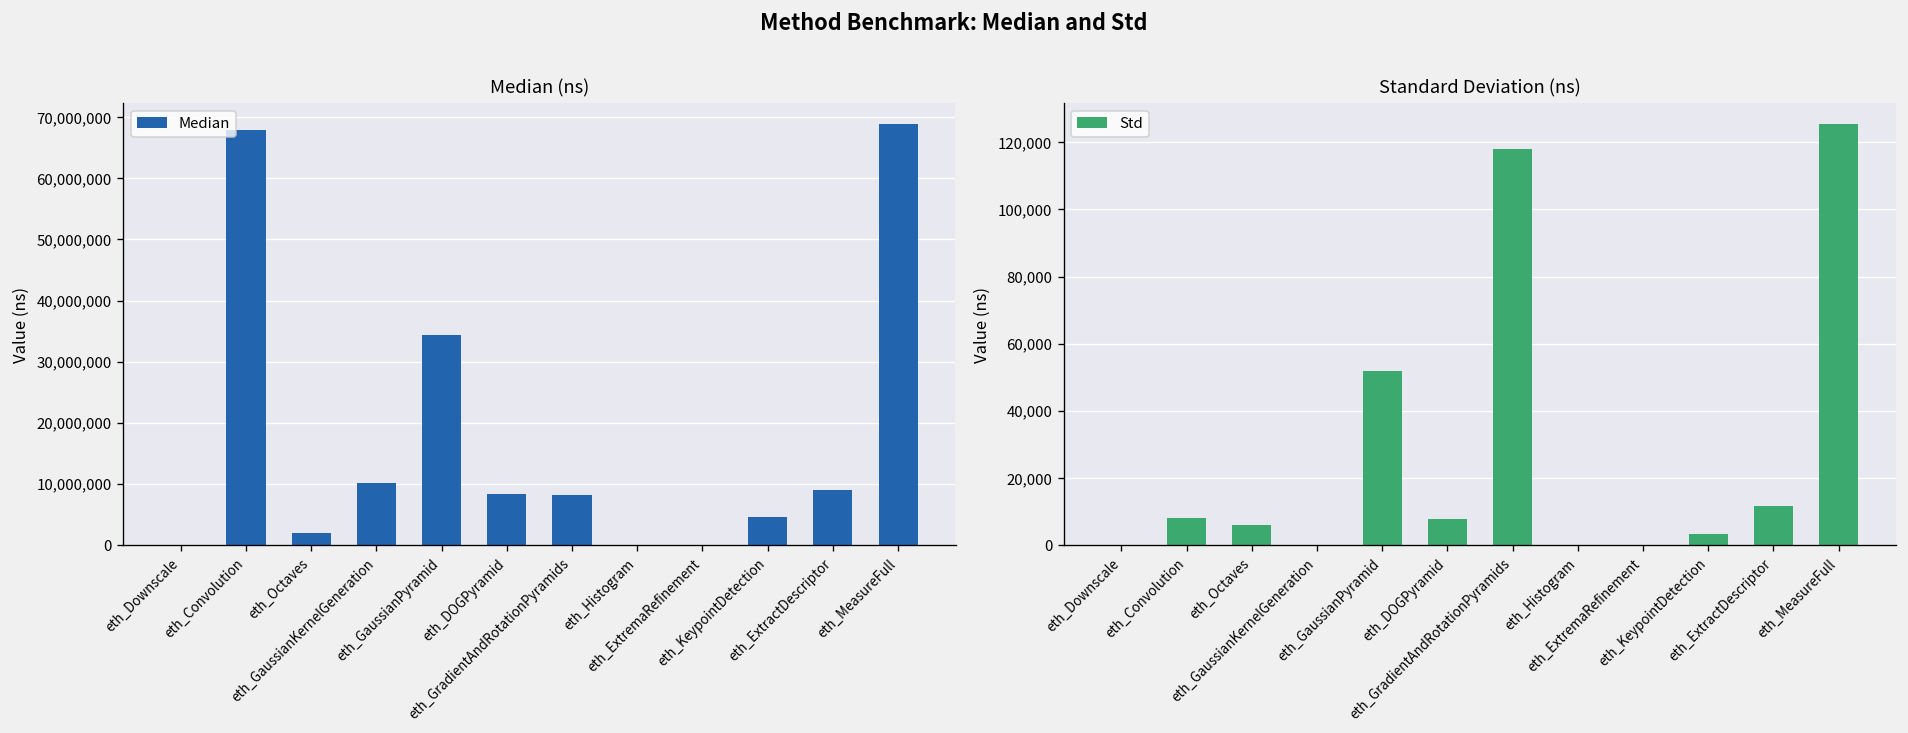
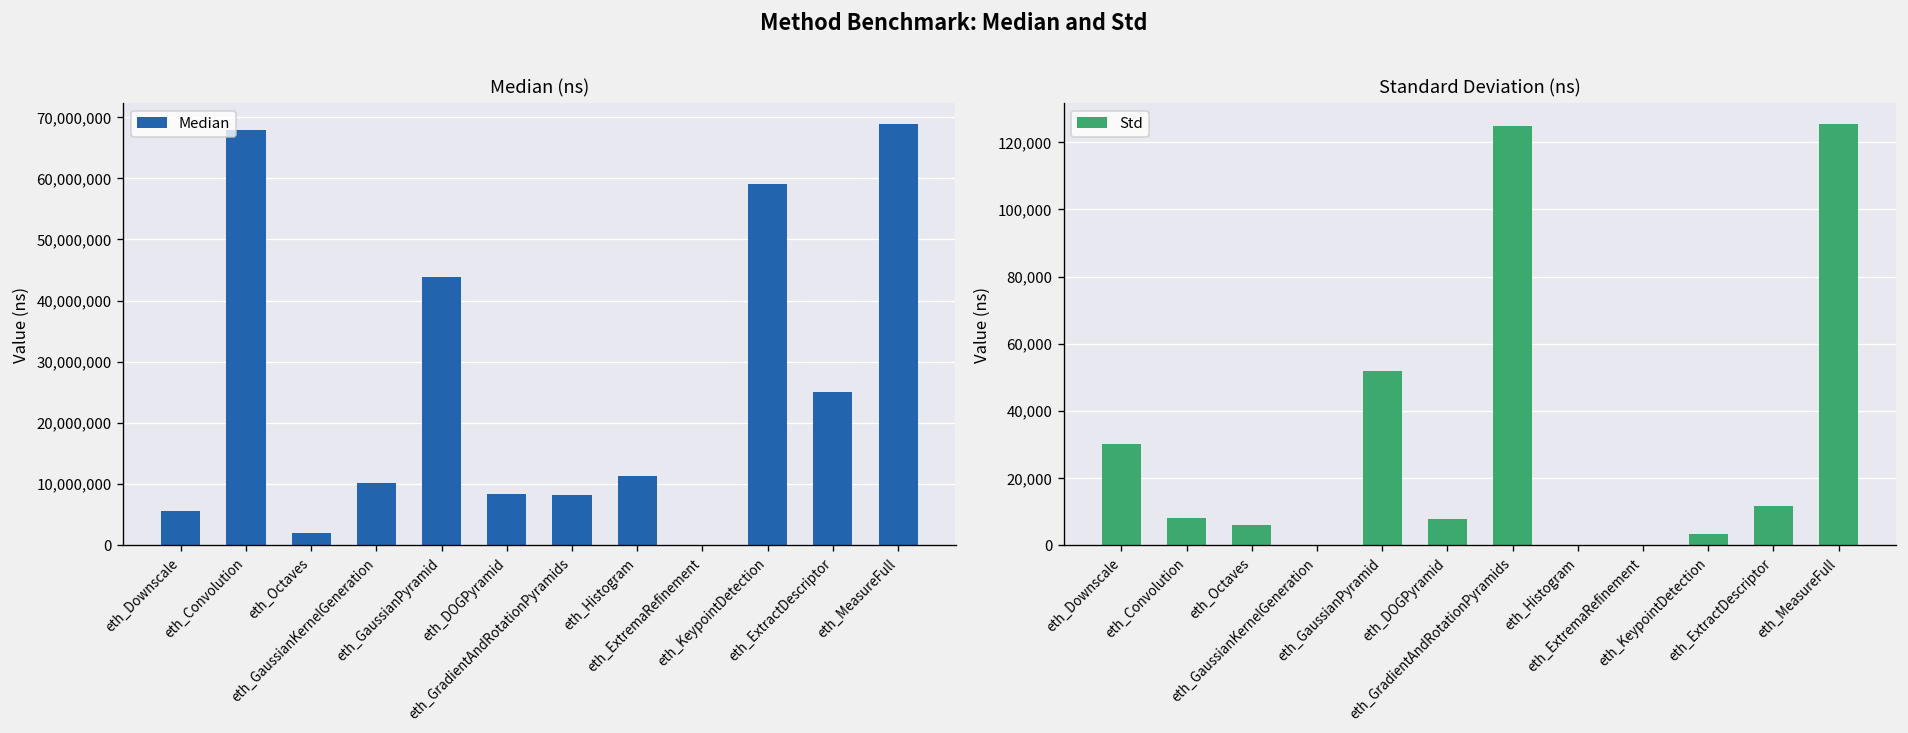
  {
    "Median (ns)": {
-     "eth_Downscale": "0",
+     "eth_Downscale": "6,000,000",
      "eth_Convolution": "68,000,000",
      "eth_Octaves": "2,000,000",
      "eth_GaussianKernelGeneration": "10,000,000",
-     "eth_GaussianPyramid": "34,000,000",
+     "eth_GaussianPyramid": "44,000,000",
      "eth_DOGPyramid": "8,000,000",
      "eth_GradientAndRotationPyramids": "8,000,000",
-     "eth_Histogram": "0",
-     "eth_KeypointDetection": "5,000,000",
-     "eth_ExtractDescriptor": "9,000,000",
+     "eth_Histogram": "11,000,000",
+     "eth_KeypointDetection": "59,000,000",
+     "eth_ExtractDescriptor": "25,000,000",
      "eth_MeasureFull": "69,000,000"
    },
    "Standard Deviation (ns)": {
-     "eth_Downscale": "0",
+     "eth_Downscale": "30,000",
      "eth_Convolution": "8,000",
      "eth_Octaves": "6,000",
      "eth_GaussianPyramid": "52,000",
      "eth_DOGPyramid": "8,000",
-     "eth_GradientAndRotationPyramids": "118,000",
+     "eth_GradientAndRotationPyramids": "125,000",
      "eth_KeypointDetection": "3,000",
      "eth_ExtractDescriptor": "12,000",
      "eth_MeasureFull": "125,000"
    }
  }
